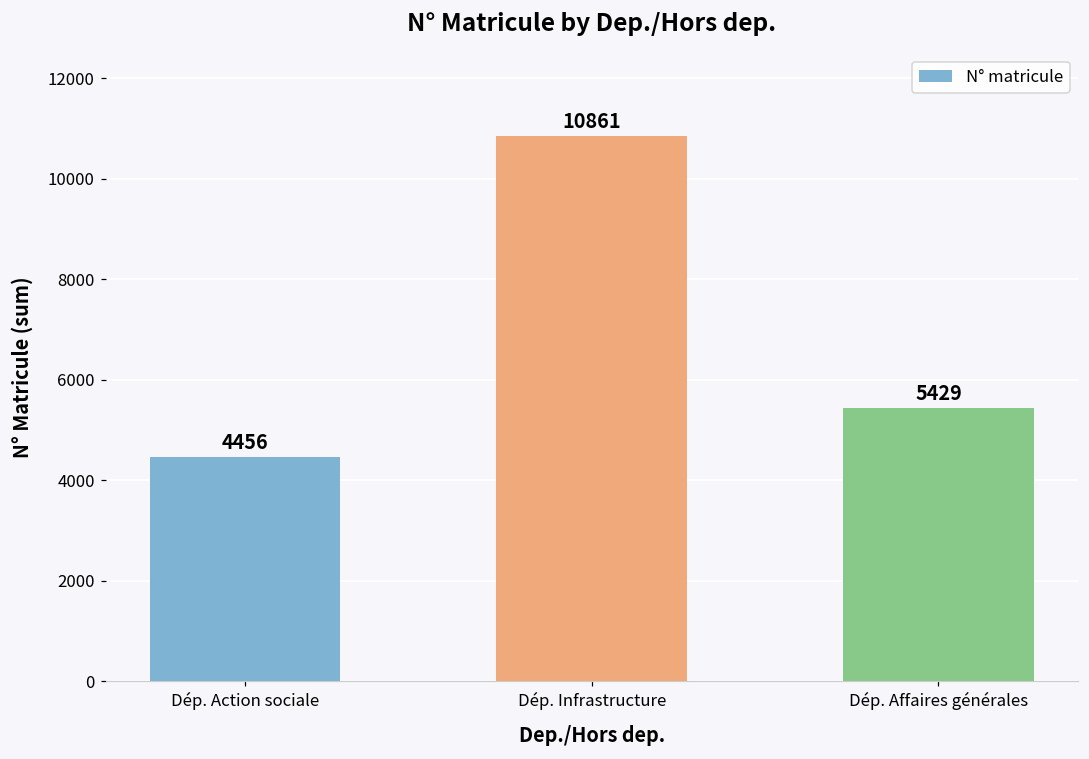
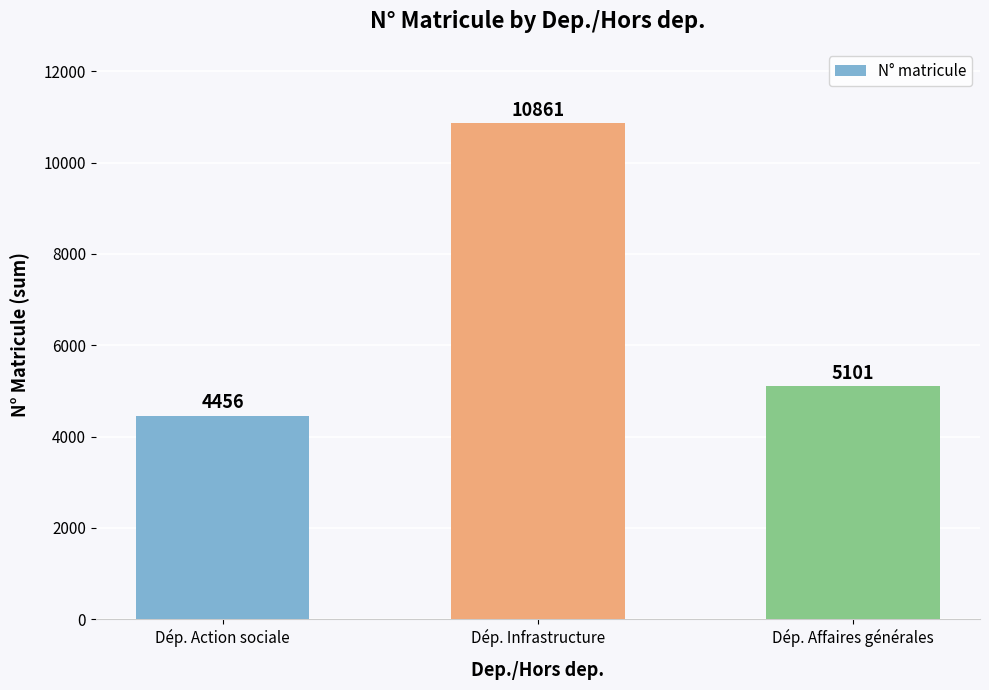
  {
    "Dép. Action sociale": 4456,
    "Dép. Infrastructure": 10861,
-   "Dép. Affaires générales": 5429
+   "Dép. Affaires générales": 5101
  }
